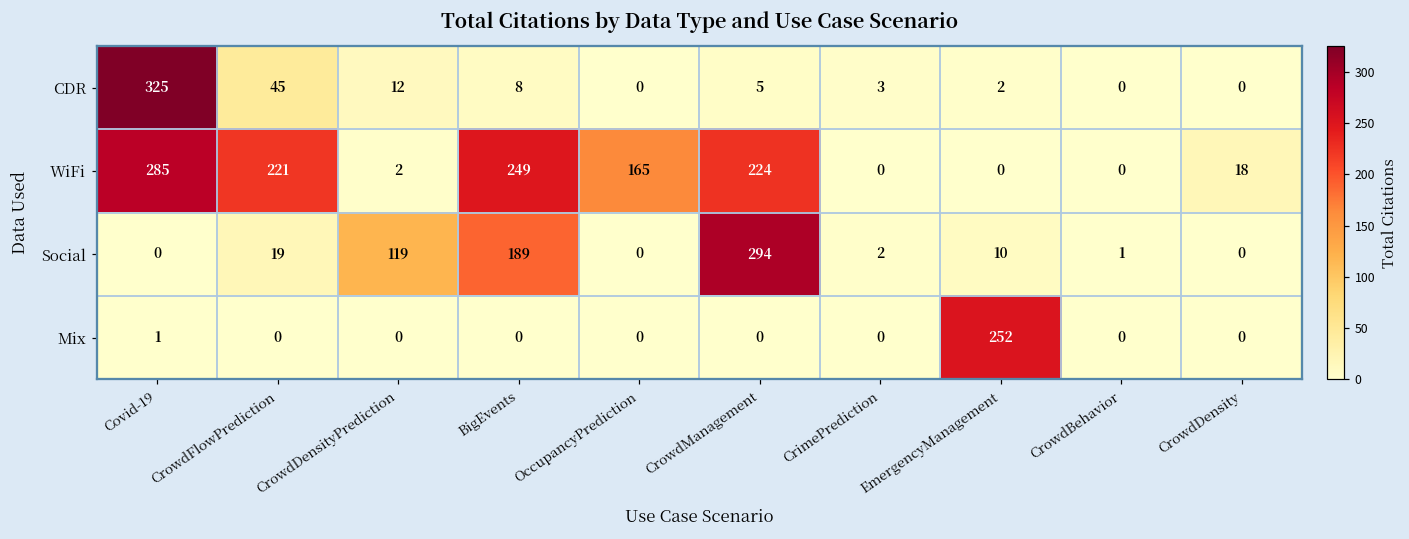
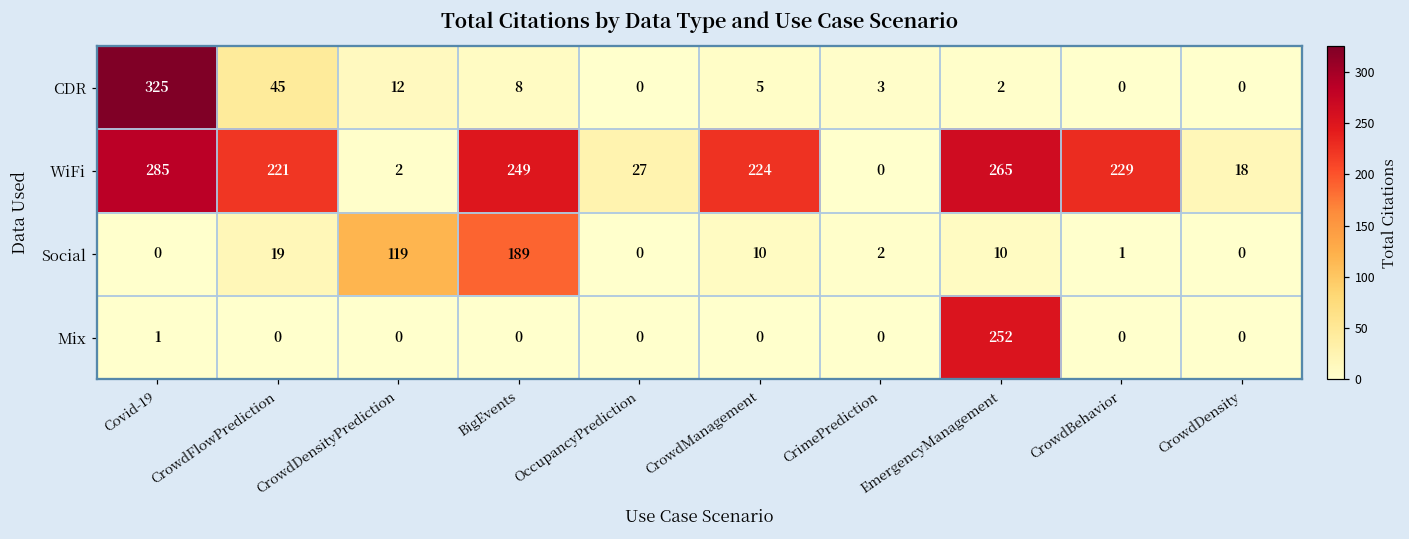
  {
    "CDR": {
      "Covid-19": 325,
      "CrowdFlowPrediction": 45,
      "CrowdDensityPrediction": 12,
      "BigEvents": 8,
      "OccupancyPrediction": 0,
      "CrowdManagement": 5,
      "CrimePrediction": 3,
      "EmergencyManagement": 2,
      "CrowdBehavior": 0,
      "CrowdDensity": 0
    },
    "WiFi": {
      "Covid-19": 285,
      "CrowdFlowPrediction": 221,
      "CrowdDensityPrediction": 2,
      "BigEvents": 249,
-     "OccupancyPrediction": 165,
+     "OccupancyPrediction": 27,
      "CrowdManagement": 224,
      "CrimePrediction": 0,
-     "EmergencyManagement": 0,
-     "CrowdBehavior": 0,
+     "EmergencyManagement": 265,
+     "CrowdBehavior": 229,
      "CrowdDensity": 18
    },
    "Social": {
      "Covid-19": 0,
      "CrowdFlowPrediction": 19,
      "CrowdDensityPrediction": 119,
      "BigEvents": 189,
      "OccupancyPrediction": 0,
-     "CrowdManagement": 294,
+     "CrowdManagement": 10,
      "CrimePrediction": 2,
      "EmergencyManagement": 10,
      "CrowdBehavior": 1,
      "CrowdDensity": 0
    },
    "Mix": {
      "Covid-19": 1,
      "CrowdFlowPrediction": 0,
      "CrowdDensityPrediction": 0,
      "BigEvents": 0,
      "OccupancyPrediction": 0,
      "CrowdManagement": 0,
      "CrimePrediction": 0,
      "EmergencyManagement": 252,
      "CrowdBehavior": 0,
      "CrowdDensity": 0
    }
  }
